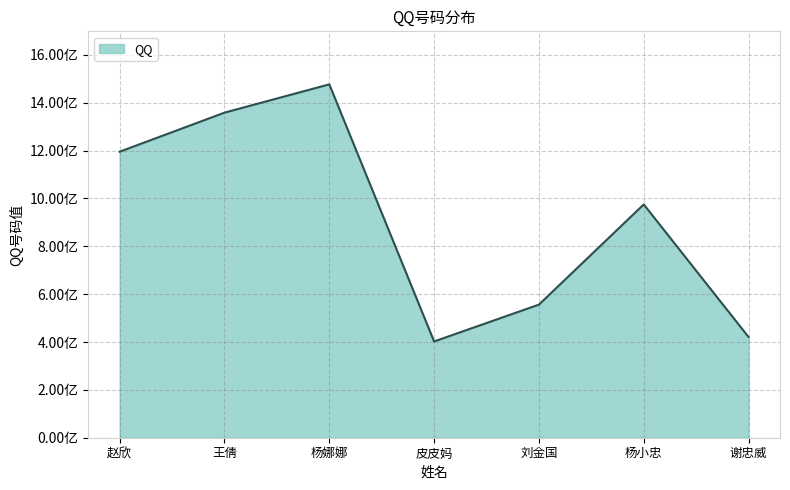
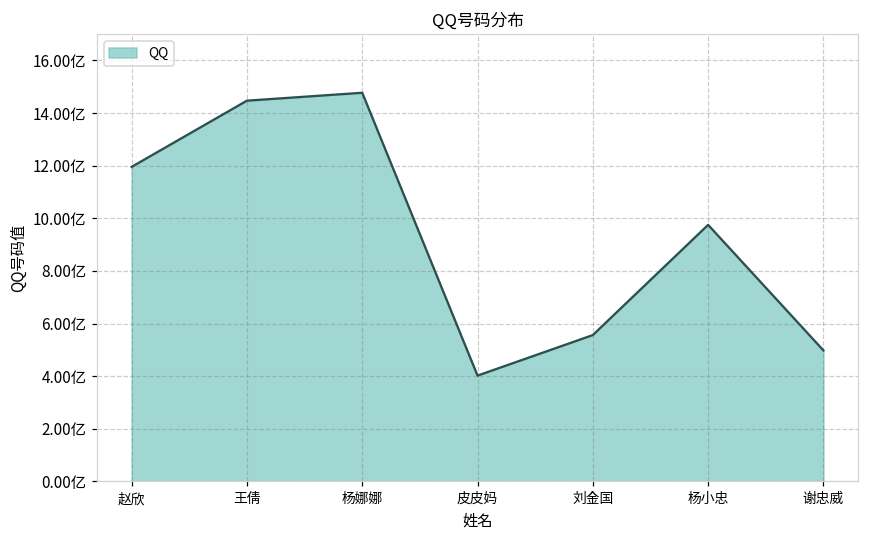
  {
    "赵欣": "12.0亿",
-   "王倩": "13.6亿",
+   "王倩": "14.5亿",
    "杨娜娜": "14.8亿",
    "皮皮妈": "4.0亿",
    "刘金国": "5.6亿",
    "杨小忠": "9.8亿",
-   "谢忠威": "4.2亿"
+   "谢忠威": "5.0亿"
  }
